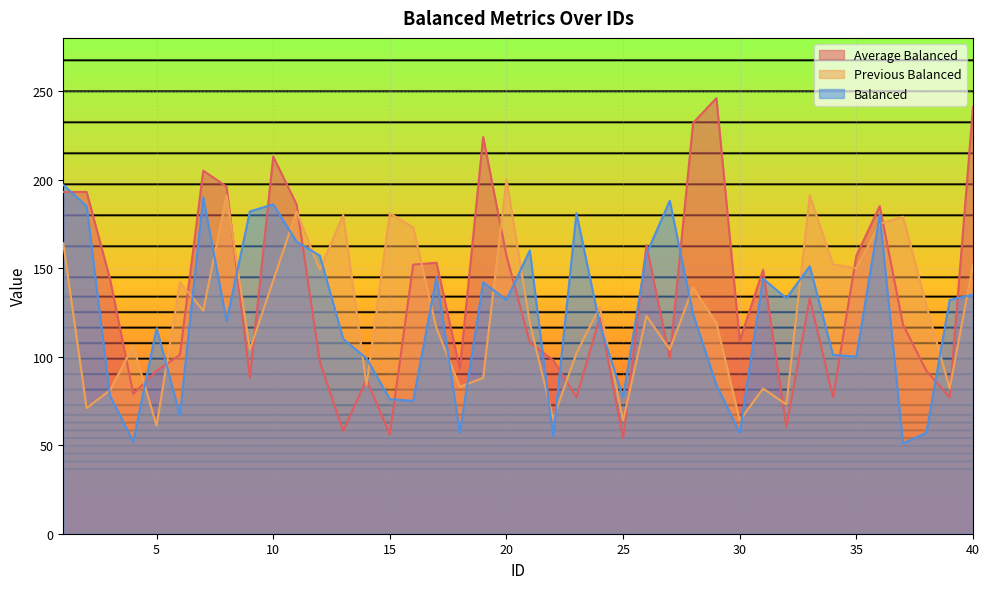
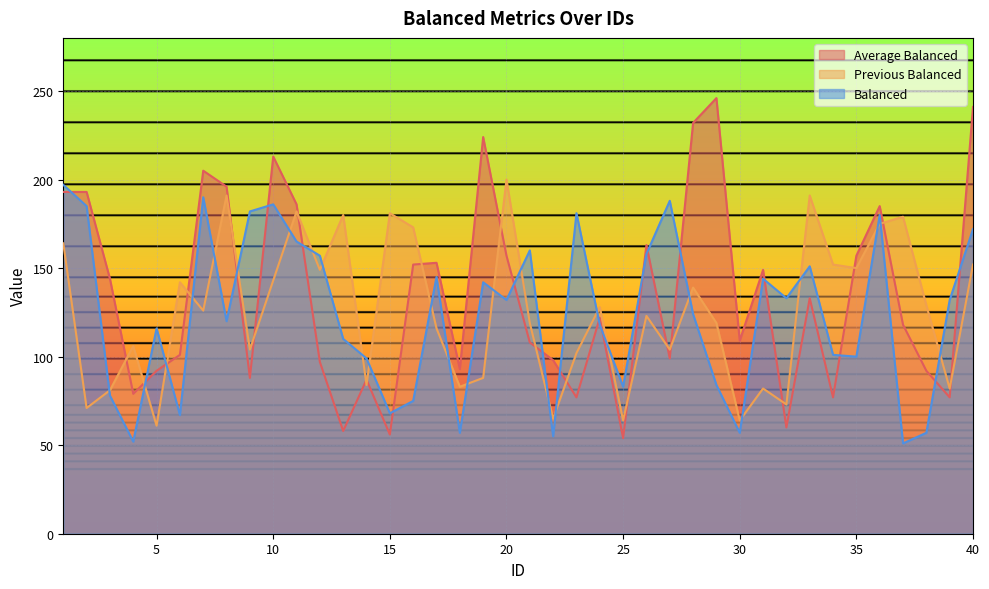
  {
    "Balanced": {
      "5": 116,
      "10": 186,
-     "15": 76,
+     "15": 68,
      "20": 132,
-     "25": 77,
+     "25": 83,
      "30": 57,
      "35": 100,
-     "40": 135
+     "40": 172
    }
  }
